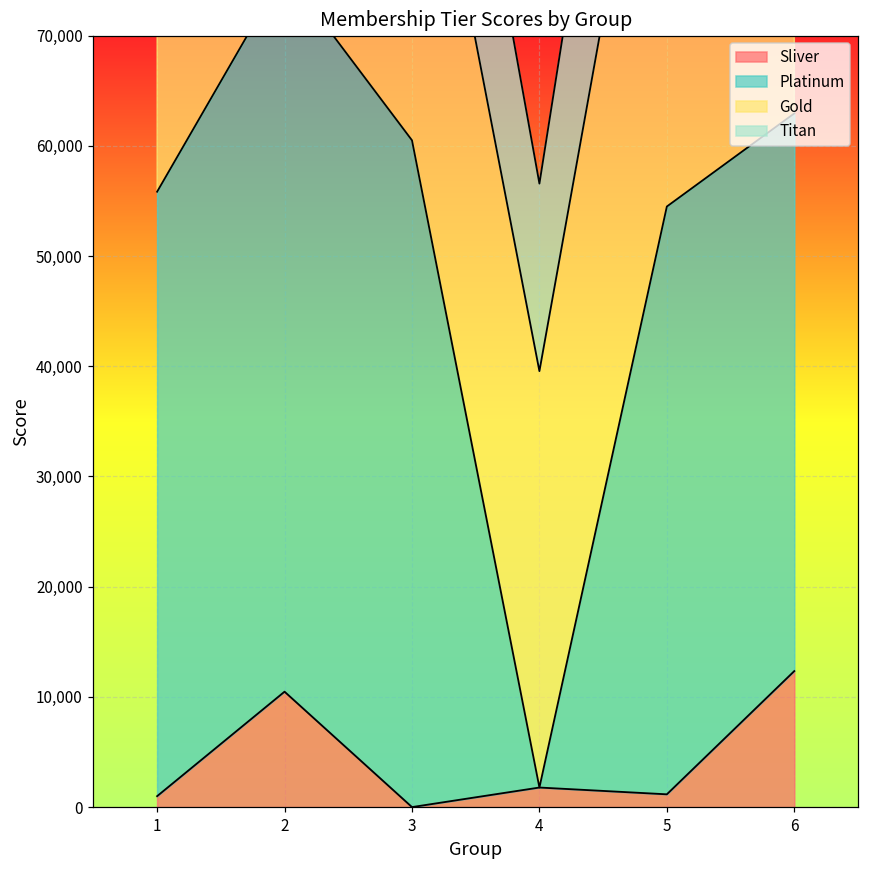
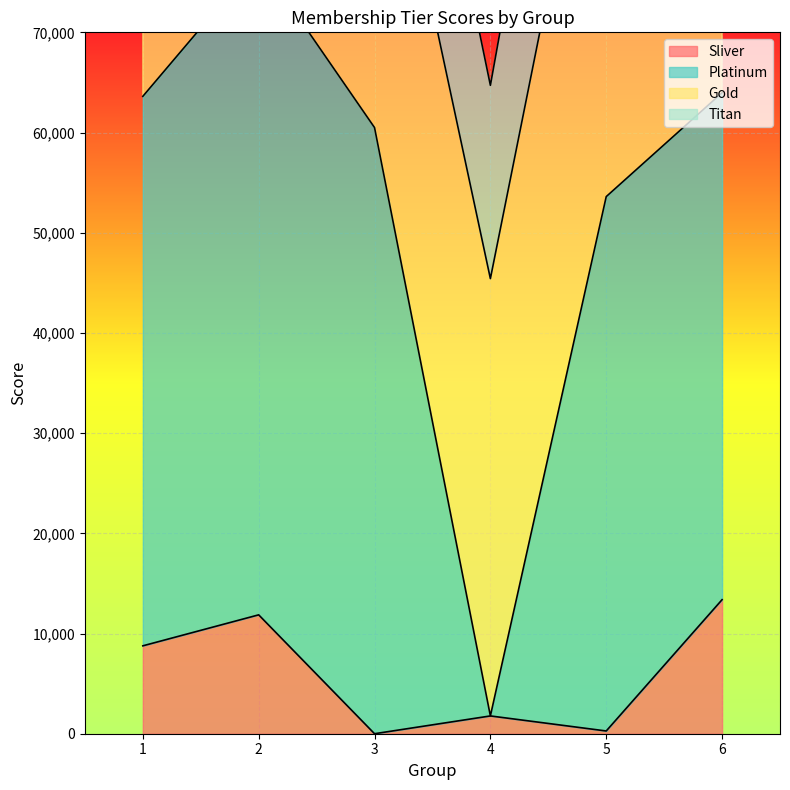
  {
    "Sliver": {
-     "1": "1,000",
-     "2": "10,500",
+     "1": "8,800",
+     "2": "11,900",
      "3": "0",
-     "5": "1,200",
-     "6": "12,300"
+     "5": "300",
+     "6": "13,400"
    },
    "Platinum": {
      "1": "54,800",
      "3": "60,500",
      "5": "53,300"
    },
    "Gold": {
-     "4": "37,800"
+     "4": "43,600"
    },
    "Titan": {
-     "4": "17,000"
+     "4": "19,300"
    }
  }
